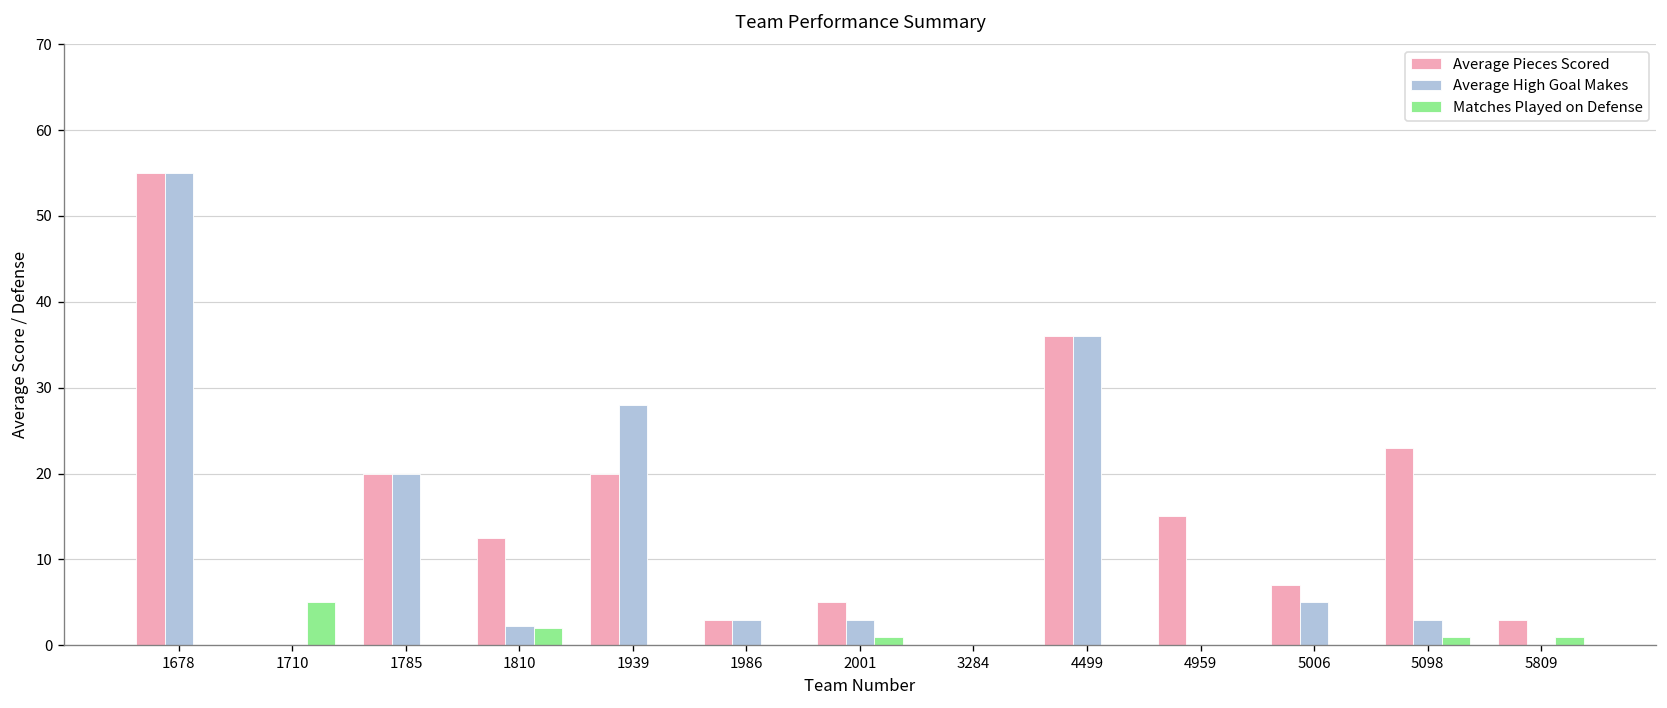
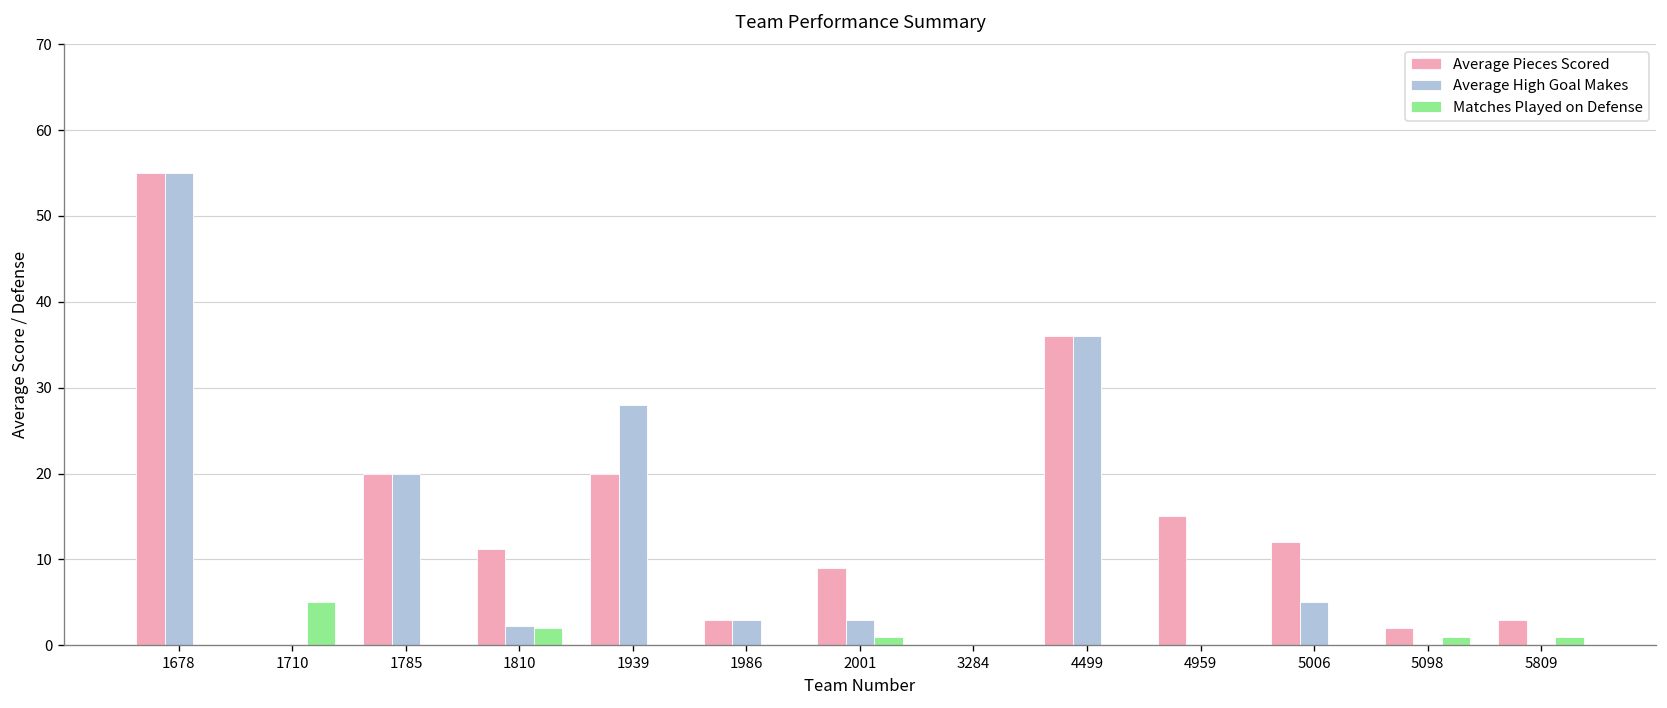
  {
    "Average Pieces Scored": {
      "1678": 55,
      "1710": 0,
      "1785": 20,
-     "1810": 13,
+     "1810": 11,
      "1939": 20,
      "1986": 3,
-     "2001": 5,
+     "2001": 9,
      "3284": 0,
      "4499": 36,
      "4959": 15,
-     "5006": 7,
-     "5098": 23,
+     "5006": 12,
+     "5098": 2,
      "5809": 3
    },
    "Average High Goal Makes": {
      "1678": 55,
      "1710": 0,
      "1785": 20,
      "1810": 2,
      "1939": 28,
      "1986": 3,
      "2001": 3,
      "3284": 0,
      "4499": 36,
      "4959": 0,
      "5006": 5,
-     "5098": 3,
+     "5098": 0,
      "5809": 0
    },
    "Matches Played on Defense": {
      "1678": 0,
      "1710": 5,
      "1785": 0,
      "1810": 2,
      "1939": 0,
      "1986": 0,
      "2001": 1,
      "3284": 0,
      "4499": 0,
      "4959": 0,
      "5006": 0,
      "5098": 1,
      "5809": 1
    }
  }
